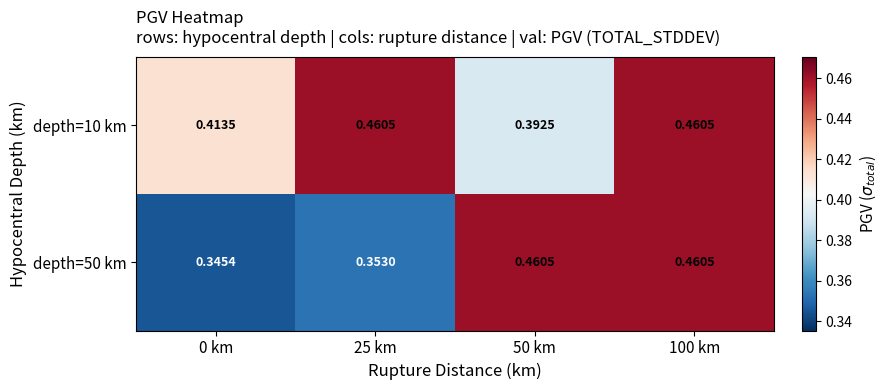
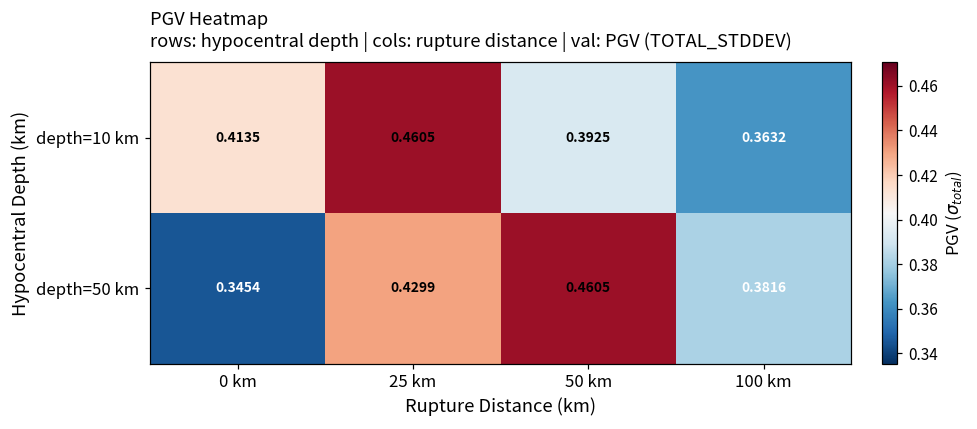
  {
    "depth=10 km": {
      "0 km": 0.4135,
      "25 km": 0.4605,
      "50 km": 0.3925,
-     "100 km": 0.4605
+     "100 km": 0.3632
    },
    "depth=50 km": {
      "0 km": 0.3454,
-     "25 km": 0.3530,
+     "25 km": 0.4299,
      "50 km": 0.4605,
-     "100 km": 0.4605
+     "100 km": 0.3816
    }
  }
